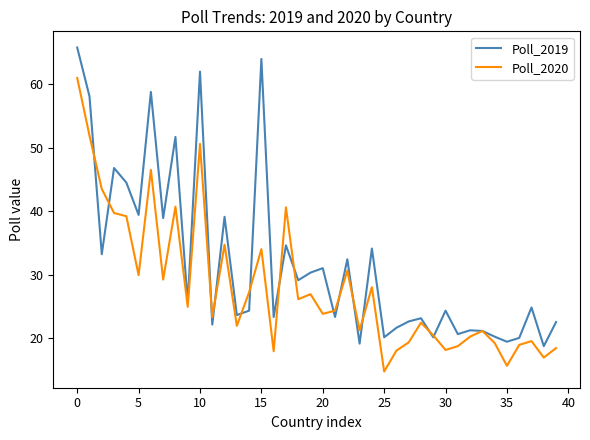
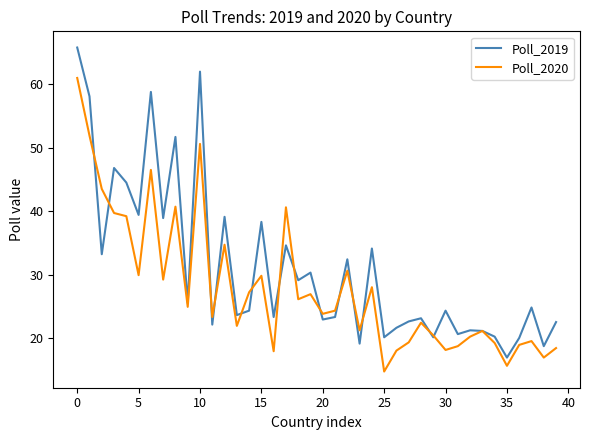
  {
    "Poll_2019": {
      "0": 66,
      "5": 39,
      "10": 62,
-     "15": 64,
-     "20": 31,
+     "15": 38,
+     "20": 23,
      "25": 20,
      "30": 24,
-     "35": 19
+     "35": 17
    },
    "Poll_2020": {
      "0": 61,
      "5": 30,
      "10": 51,
-     "15": 34,
+     "15": 30,
      "20": 24,
      "25": 15,
      "30": 18,
      "35": 16
    }
  }
